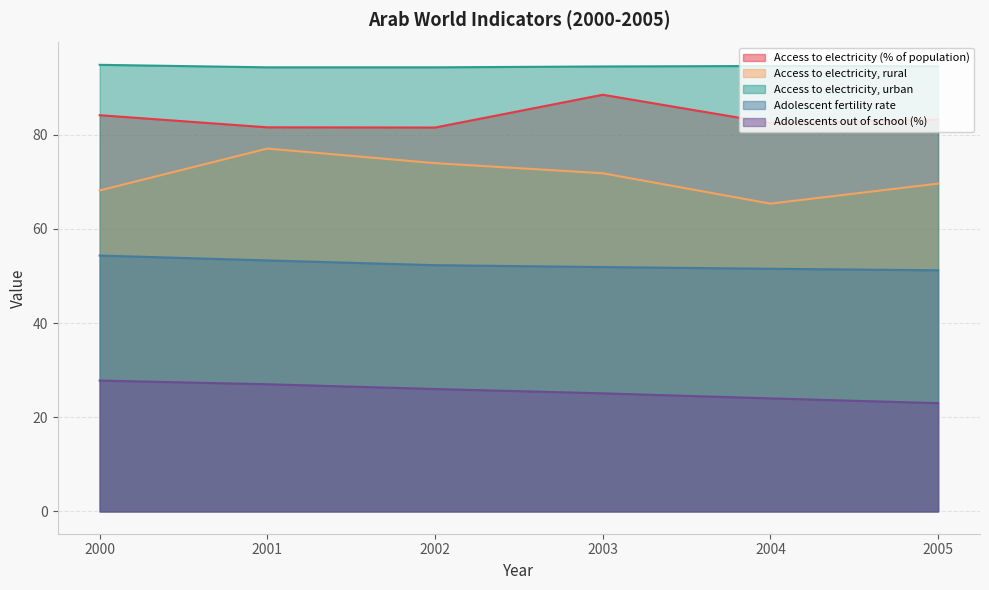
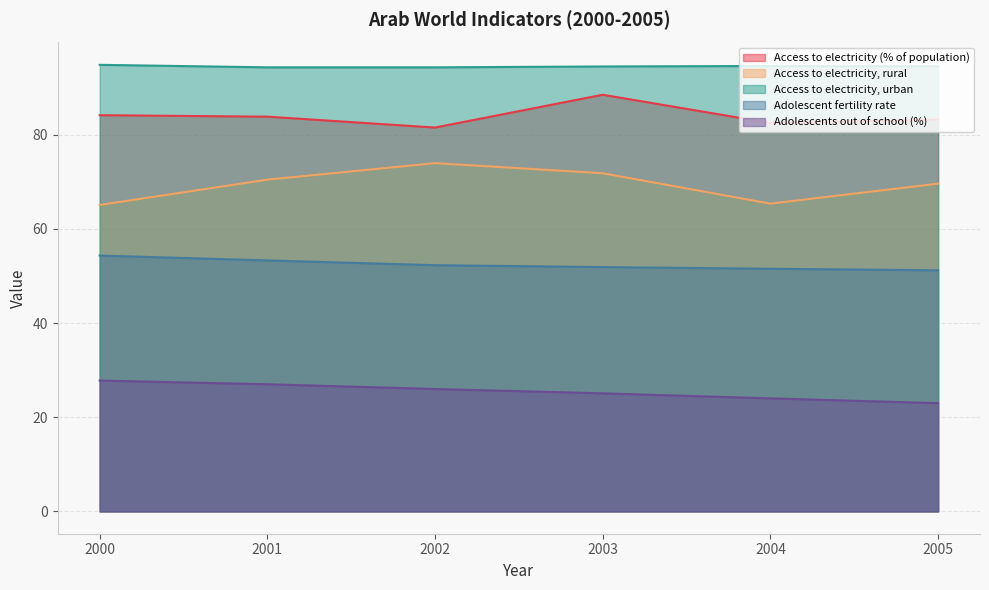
  {
    "Access to electricity (% of population)": {
      "2000": 84,
-     "2001": 82,
+     "2001": 84,
      "2002": 82,
      "2003": 89
    },
    "Access to electricity, rural": {
-     "2000": 68,
-     "2001": 77,
+     "2000": 65,
+     "2001": 70,
      "2002": 74,
      "2003": 72,
      "2004": 65,
      "2005": 70
    }
  }
